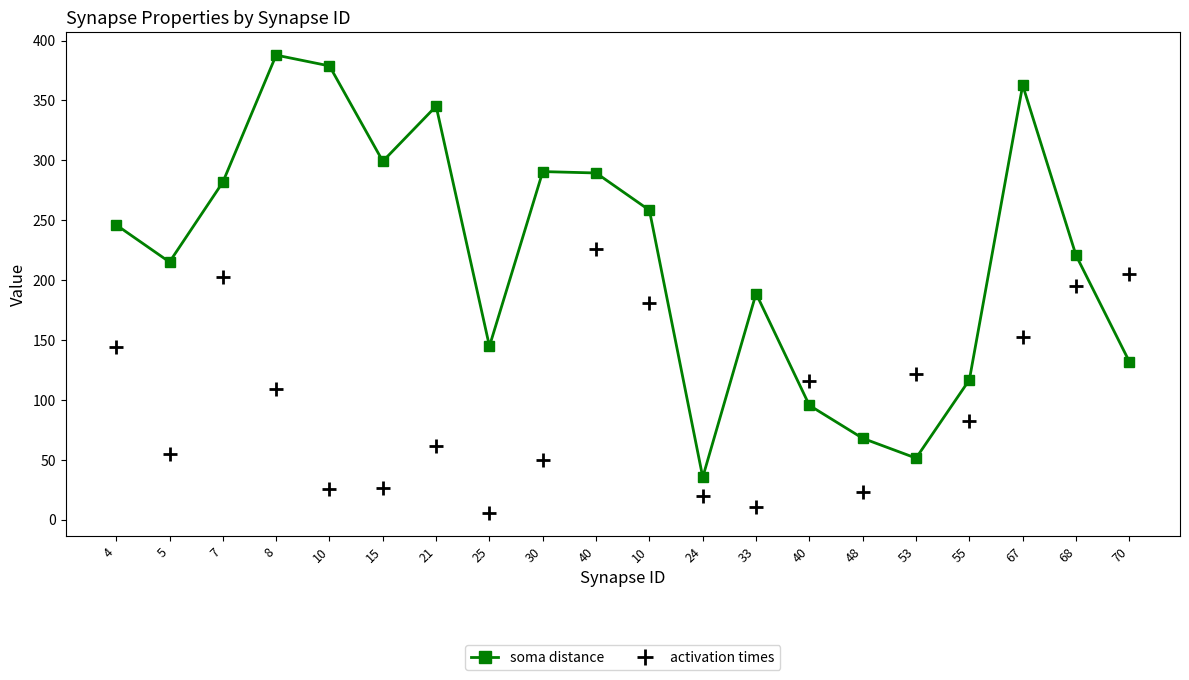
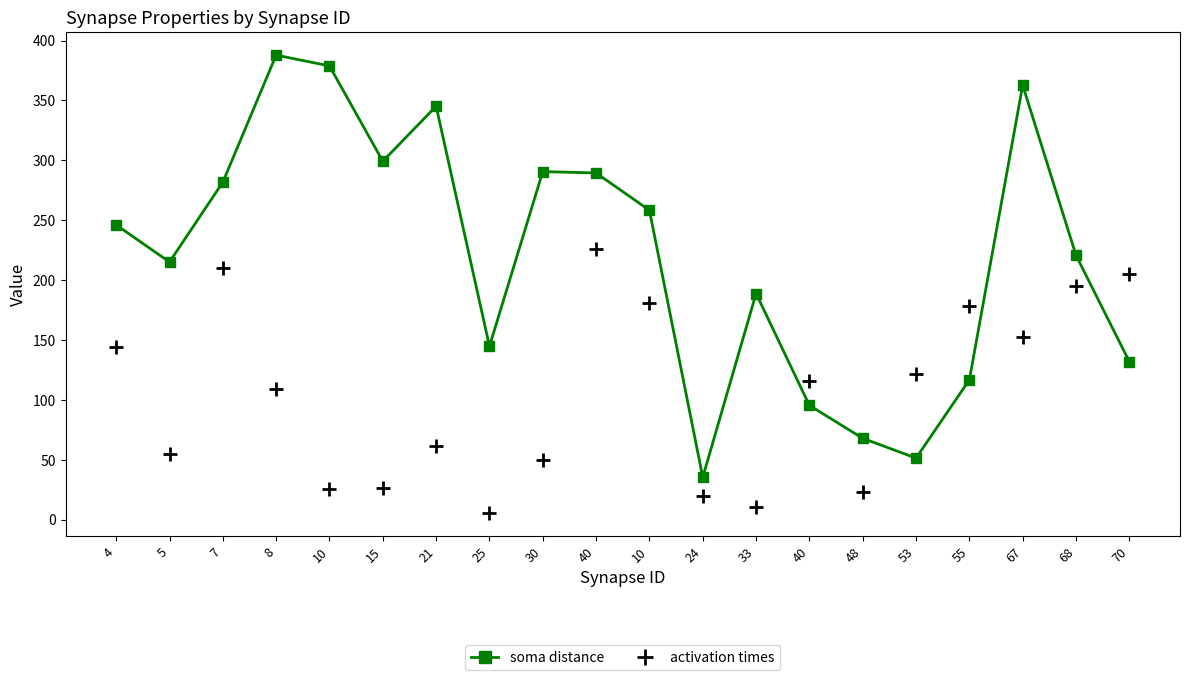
  {
    "soma distance": {
      "4": 246,
      "5": 215,
      "7": 282,
      "8": 388,
      "15": 299,
      "21": 345,
      "25": 145,
      "30": 291,
      "24": 36,
      "33": 189,
      "48": 68,
      "53": 52,
      "55": 117,
      "67": 363,
      "68": 221,
      "70": 132
    },
    "activation times": {
      "4": 144,
      "5": 55,
-     "7": 203,
+     "7": 210,
      "8": 109,
      "15": 27,
      "21": 61,
      "25": 6,
      "30": 50,
      "24": 20,
      "33": 11,
      "48": 23,
      "53": 122,
-     "55": 83,
+     "55": 179,
      "67": 153,
      "68": 195,
      "70": 205
    }
  }
